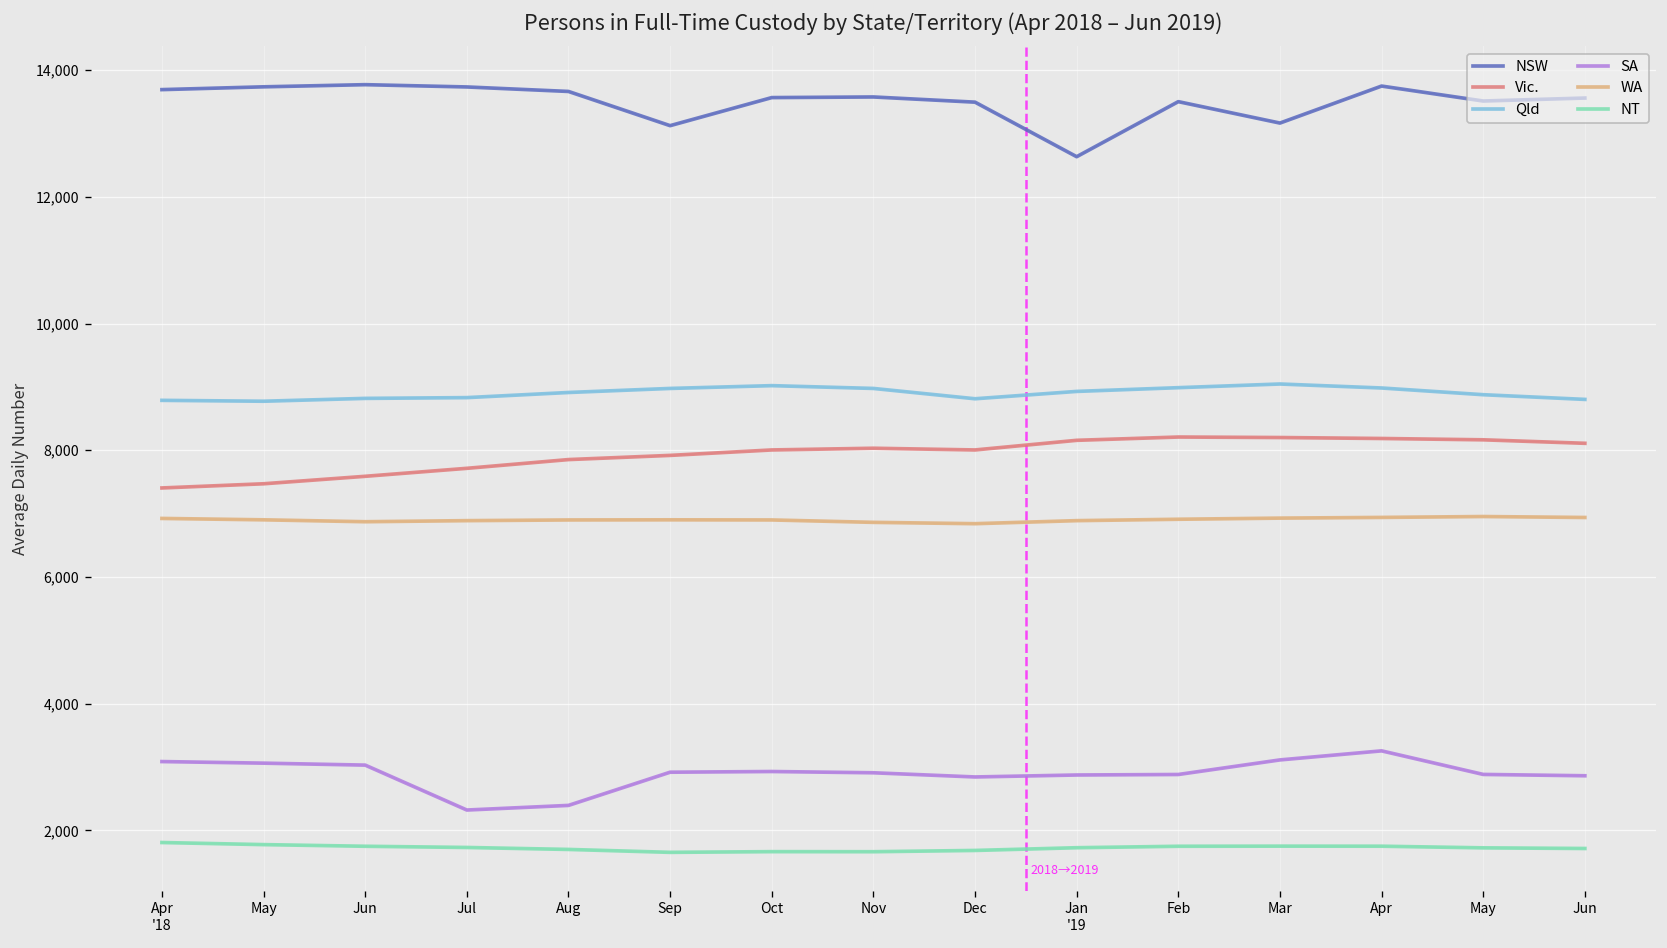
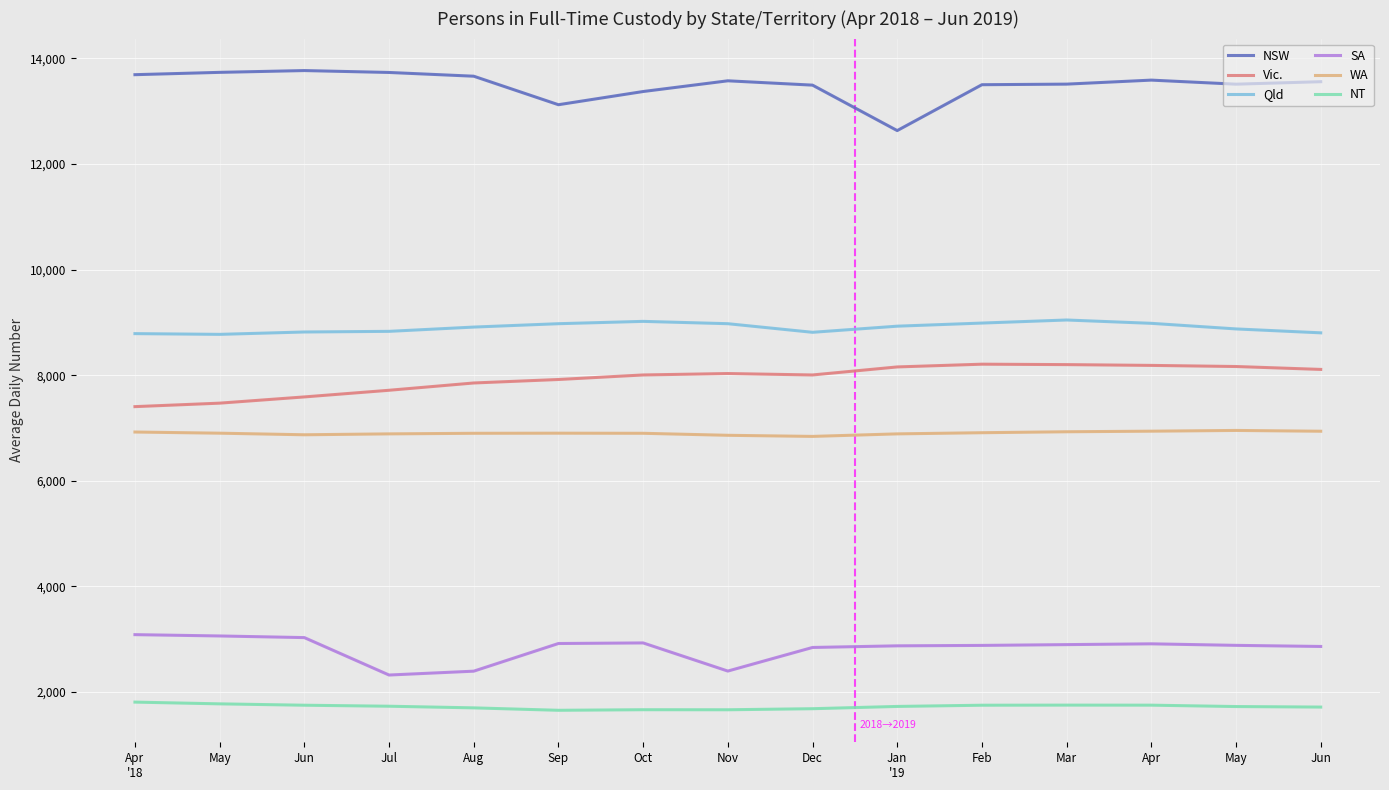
  {
    "NSW": {
      "Apr '18": "13,700",
      "Jul": "13,700",
      "Aug": "13,700",
      "Sep": "13,100",
-     "Oct": "13,600",
+     "Oct": "13,400",
      "Nov": "13,600",
      "Dec": "13,500",
      "Jan '19": "12,600",
      "Feb": "13,500",
-     "Mar": "13,200",
-     "Apr": "13,700"
+     "Mar": "13,500",
+     "Apr": "13,600"
    },
    "SA": {
      "Apr '18": "3,100",
      "Jul": "2,300",
      "Aug": "2,400",
      "Sep": "2,900",
      "Oct": "2,900",
-     "Nov": "2,900",
+     "Nov": "2,400",
      "Dec": "2,800",
      "Jan '19": "2,900",
      "Feb": "2,900",
-     "Mar": "3,100",
-     "Apr": "3,300"
+     "Mar": "2,900",
+     "Apr": "2,900"
    }
  }
